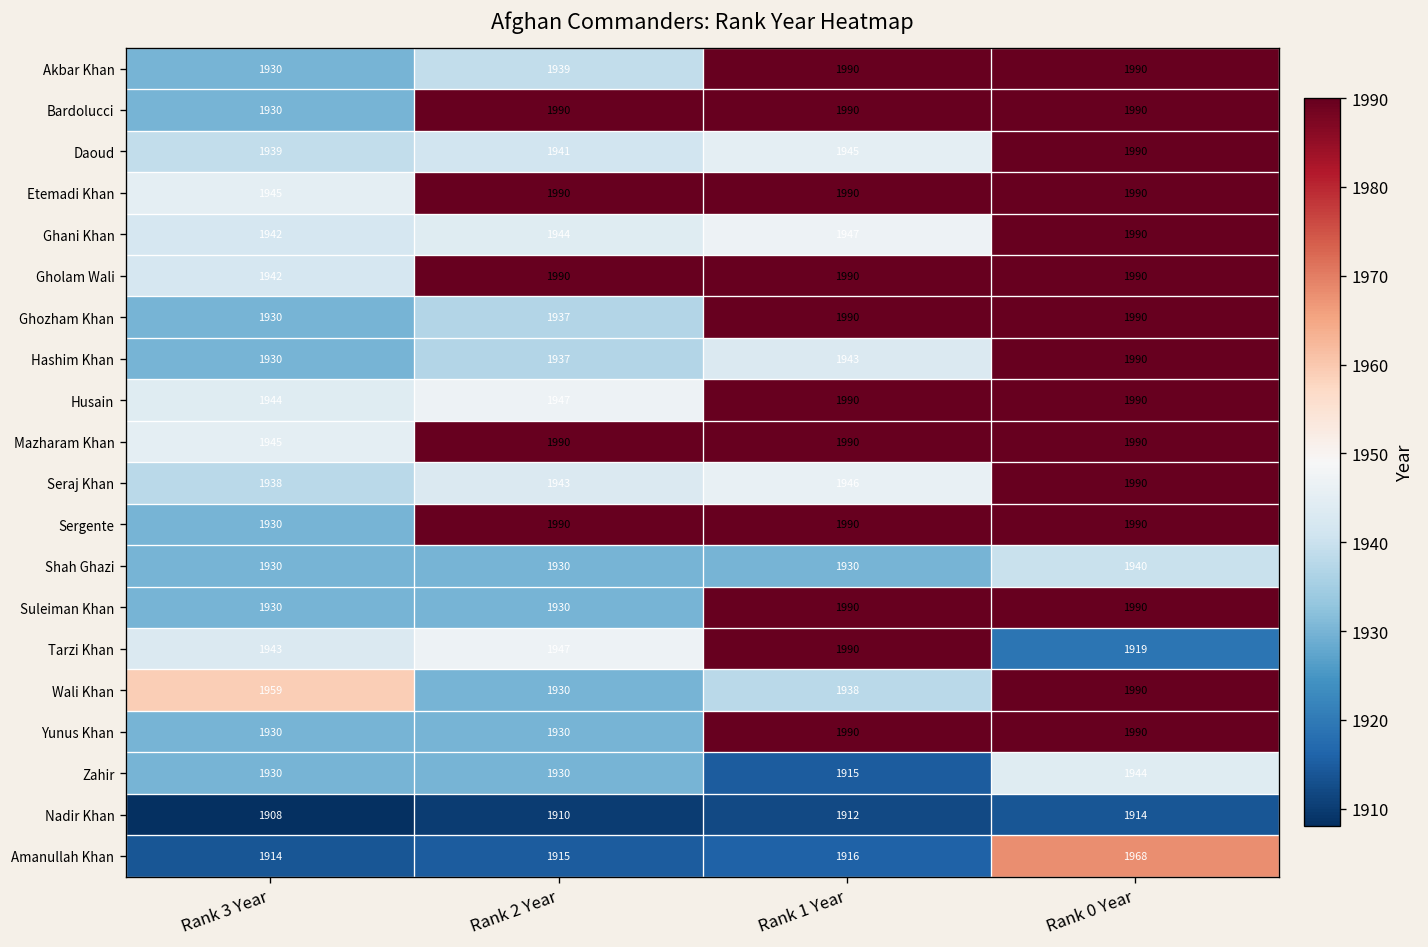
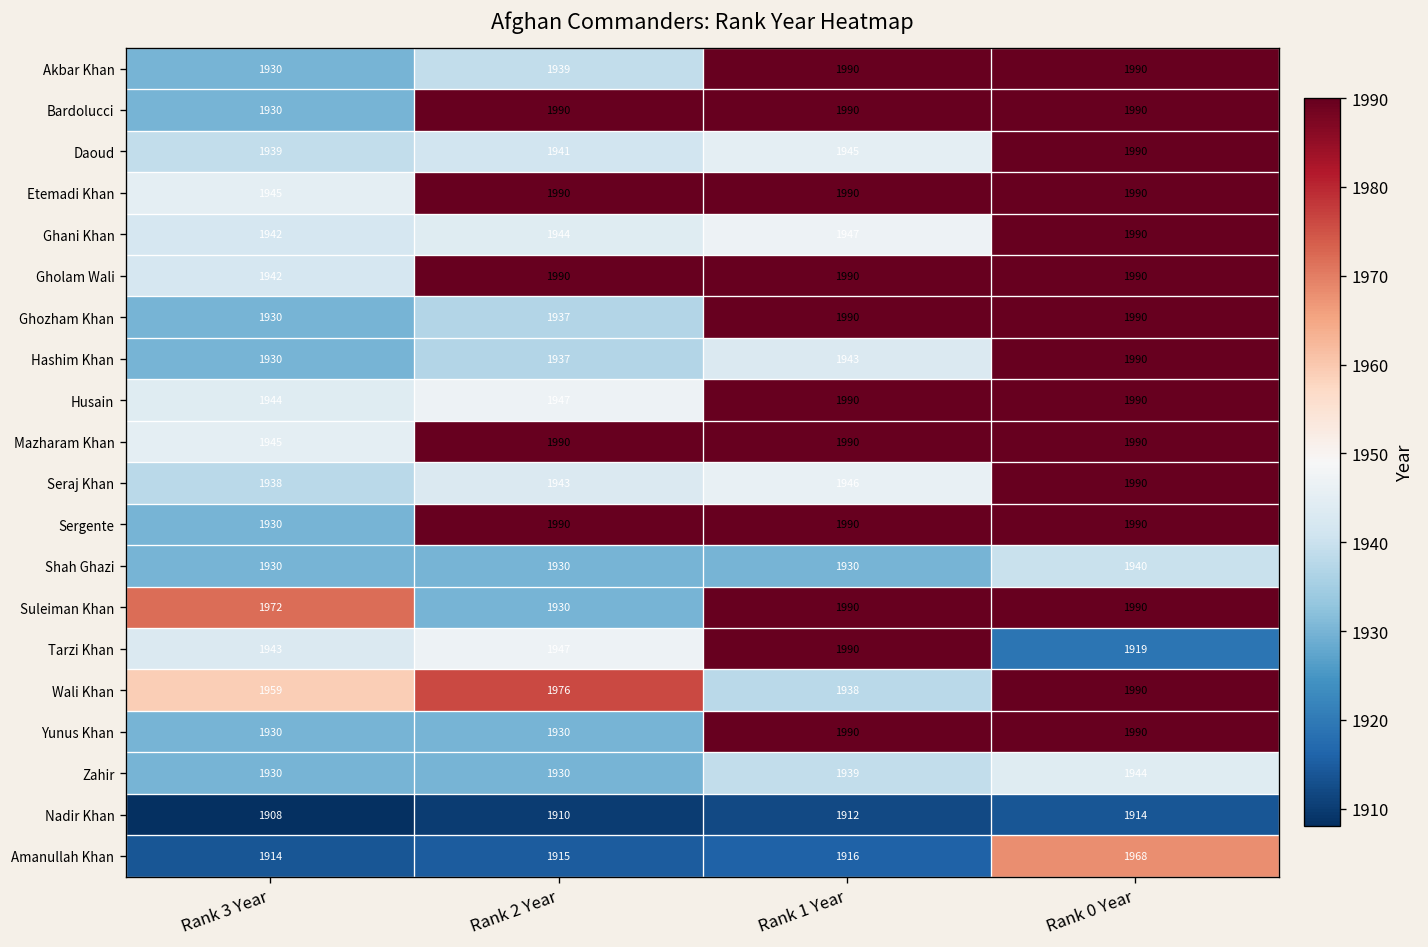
  {
    "Akbar Khan": {
      "Rank 3 Year": 1930,
      "Rank 2 Year": 1939,
      "Rank 1 Year": 1990,
      "Rank 0 Year": 1990
    },
    "Bardolucci": {
      "Rank 3 Year": 1930,
      "Rank 2 Year": 1990,
      "Rank 1 Year": 1990,
      "Rank 0 Year": 1990
    },
    "Daoud": {
      "Rank 3 Year": 1939,
      "Rank 0 Year": 1990
    },
    "Etemadi Khan": {
      "Rank 2 Year": 1990,
      "Rank 1 Year": 1990,
      "Rank 0 Year": 1990
    },
    "Ghani Khan": {
      "Rank 0 Year": 1990
    },
    "Gholam Wali": {
      "Rank 2 Year": 1990,
      "Rank 1 Year": 1990,
      "Rank 0 Year": 1990
    },
    "Ghozham Khan": {
      "Rank 3 Year": 1930,
      "Rank 2 Year": 1937,
      "Rank 1 Year": 1990,
      "Rank 0 Year": 1990
    },
    "Hashim Khan": {
      "Rank 3 Year": 1930,
      "Rank 2 Year": 1937,
      "Rank 0 Year": 1990
    },
    "Husain": {
      "Rank 1 Year": 1990,
      "Rank 0 Year": 1990
    },
    "Mazharam Khan": {
      "Rank 2 Year": 1990,
      "Rank 1 Year": 1990,
      "Rank 0 Year": 1990
    },
    "Seraj Khan": {
      "Rank 3 Year": 1938,
      "Rank 0 Year": 1990
    },
    "Sergente": {
      "Rank 3 Year": 1930,
      "Rank 2 Year": 1990,
      "Rank 1 Year": 1990,
      "Rank 0 Year": 1990
    },
    "Shah Ghazi": {
      "Rank 3 Year": 1930,
      "Rank 2 Year": 1930,
      "Rank 1 Year": 1930,
      "Rank 0 Year": 1940
    },
    "Suleiman Khan": {
-     "Rank 3 Year": 1930,
+     "Rank 3 Year": 1972,
      "Rank 2 Year": 1930,
      "Rank 1 Year": 1990,
      "Rank 0 Year": 1990
    },
    "Tarzi Khan": {
      "Rank 1 Year": 1990,
      "Rank 0 Year": 1919
    },
    "Wali Khan": {
      "Rank 3 Year": 1959,
-     "Rank 2 Year": 1930,
+     "Rank 2 Year": 1976,
      "Rank 1 Year": 1938,
      "Rank 0 Year": 1990
    },
    "Yunus Khan": {
      "Rank 3 Year": 1930,
      "Rank 2 Year": 1930,
      "Rank 1 Year": 1990,
      "Rank 0 Year": 1990
    },
    "Zahir": {
      "Rank 3 Year": 1930,
      "Rank 2 Year": 1930,
-     "Rank 1 Year": 1915
+     "Rank 1 Year": 1939
    },
    "Nadir Khan": {
      "Rank 3 Year": 1908,
      "Rank 2 Year": 1910,
      "Rank 1 Year": 1912,
      "Rank 0 Year": 1914
    },
    "Amanullah Khan": {
      "Rank 3 Year": 1914,
      "Rank 2 Year": 1915,
      "Rank 1 Year": 1916,
      "Rank 0 Year": 1968
    }
  }
